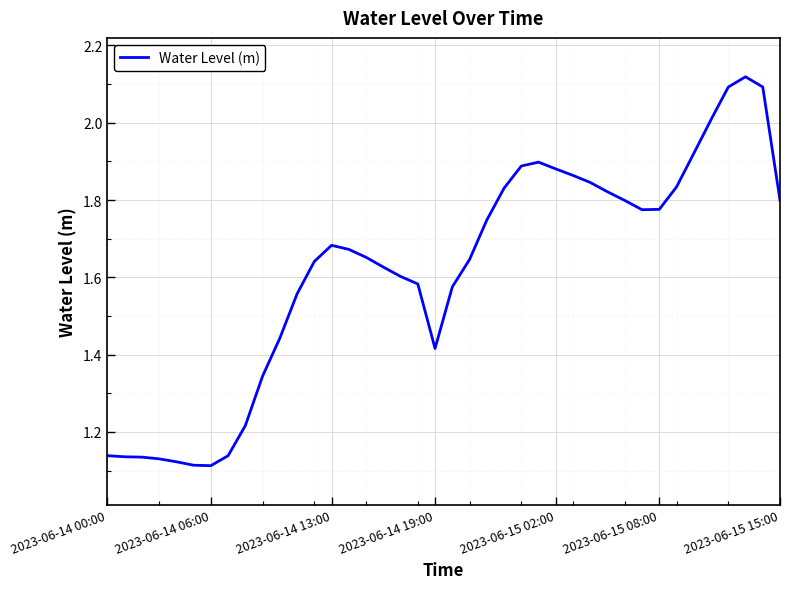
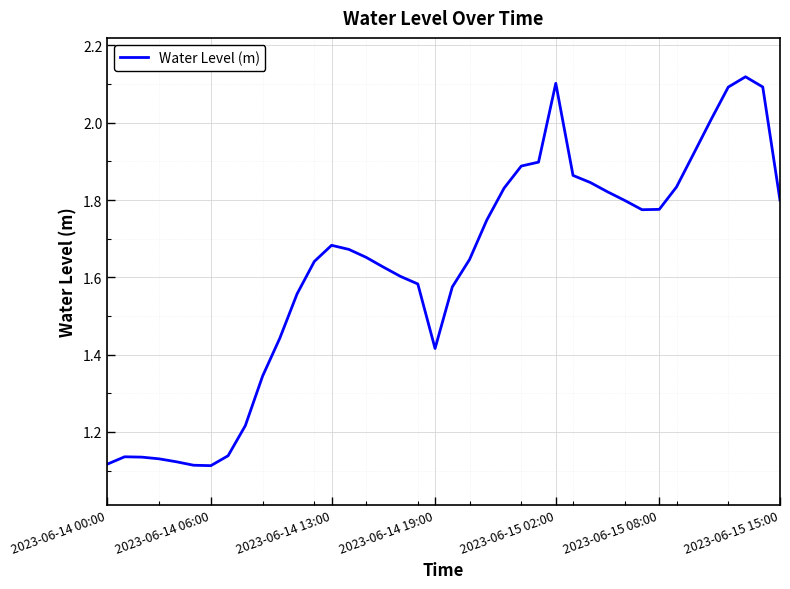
  {
-   "2023-06-14 00:00": 1.14,
+   "2023-06-14 00:00": 1.12,
    "2023-06-14 06:00": 1.11,
    "2023-06-14 13:00": 1.68,
    "2023-06-14 19:00": 1.42,
-   "2023-06-15 02:00": 1.88,
+   "2023-06-15 02:00": 2.10,
    "2023-06-15 08:00": 1.78,
    "2023-06-15 15:00": 1.80
  }
